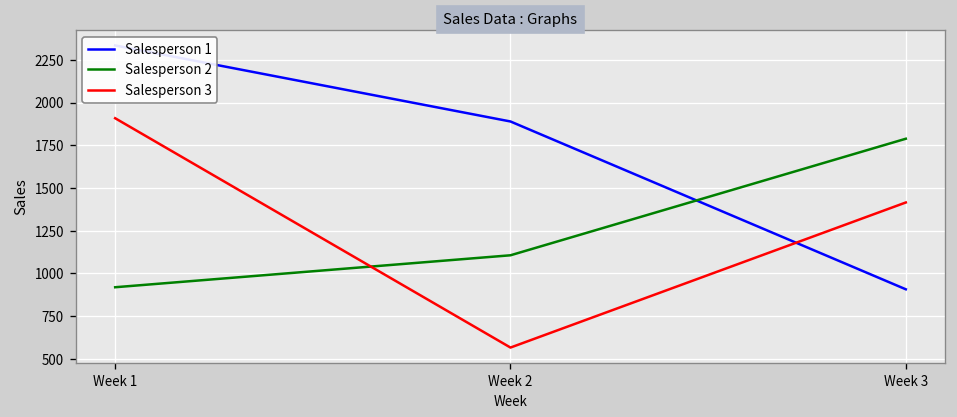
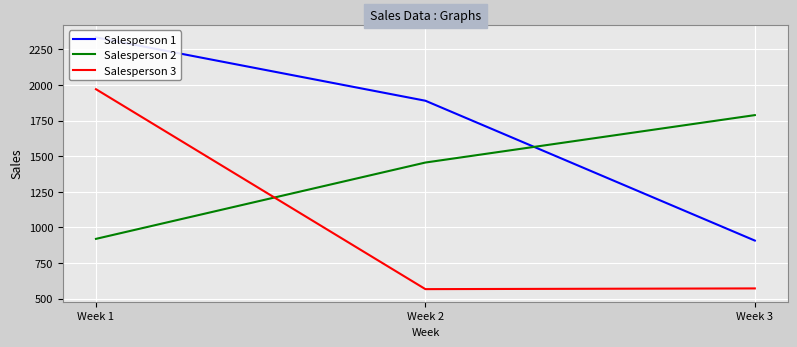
  {
    "Salesperson 1": {
      "Week 2": 1890,
      "Week 3": 910
    },
    "Salesperson 2": {
      "Week 1": 920,
-     "Week 2": 1110,
+     "Week 2": 1460,
      "Week 3": 1790
    },
    "Salesperson 3": {
-     "Week 1": 1910,
+     "Week 1": 1970,
      "Week 2": 570,
-     "Week 3": 1420
+     "Week 3": 570
    }
  }
